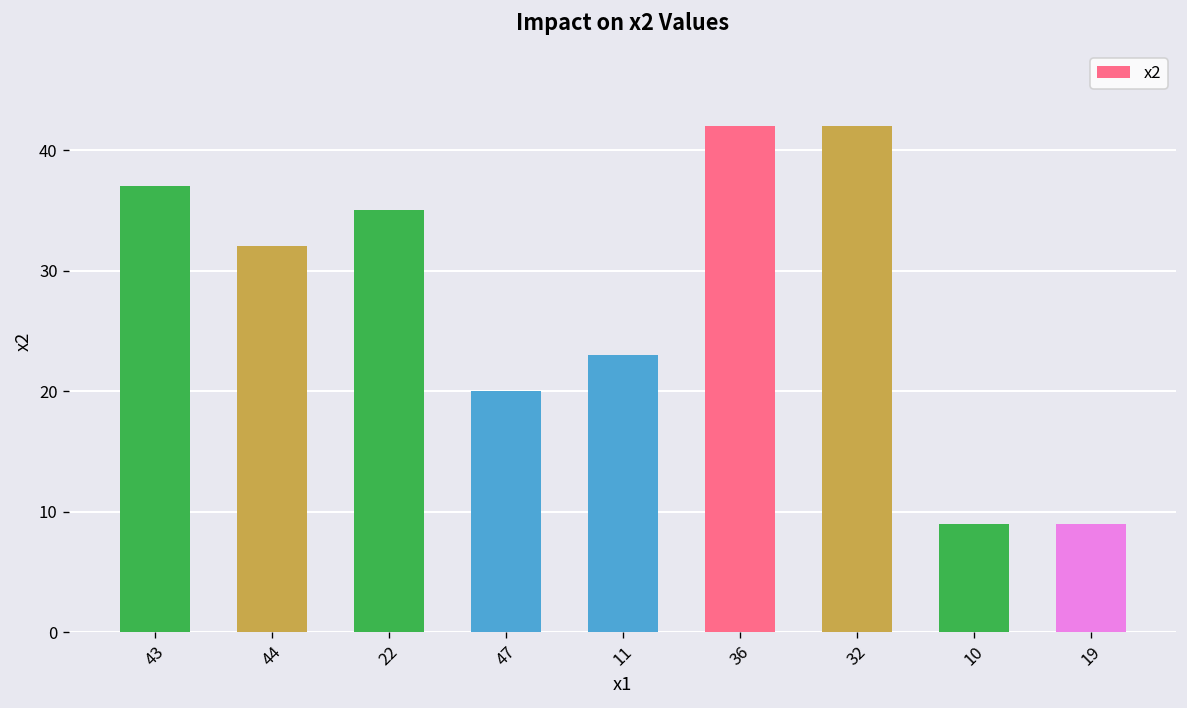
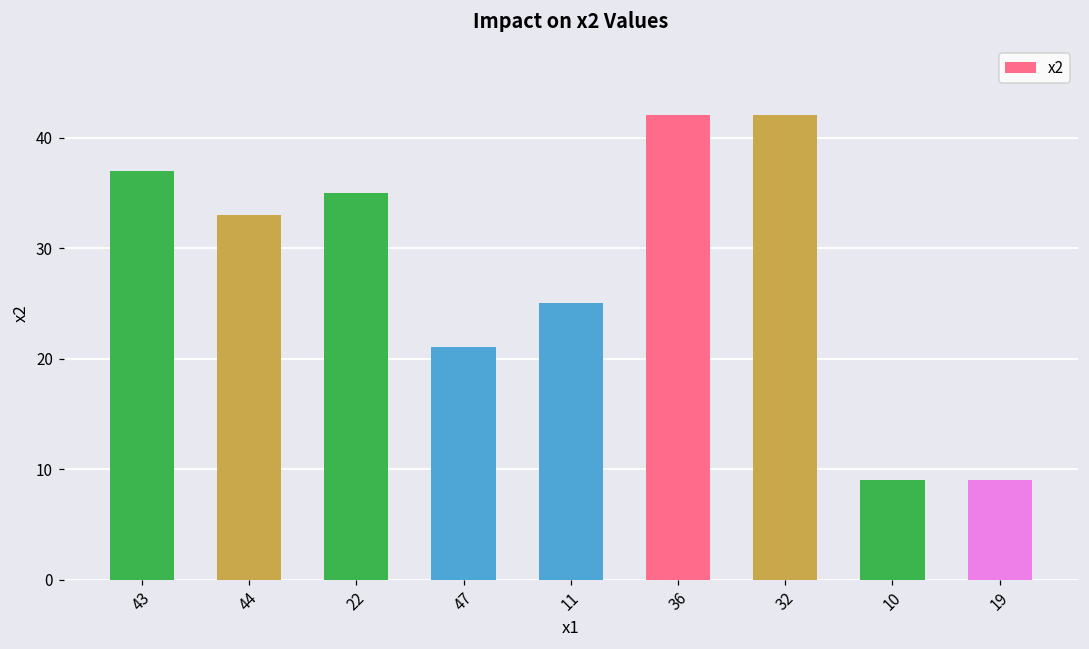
  {
-   "44": 32,
+   "44": 33,
    "22": 35,
-   "47": 20,
-   "11": 23,
+   "47": 21,
+   "11": 25,
    "36": 42,
    "32": 42,
    "10": 9,
    "19": 9
  }
